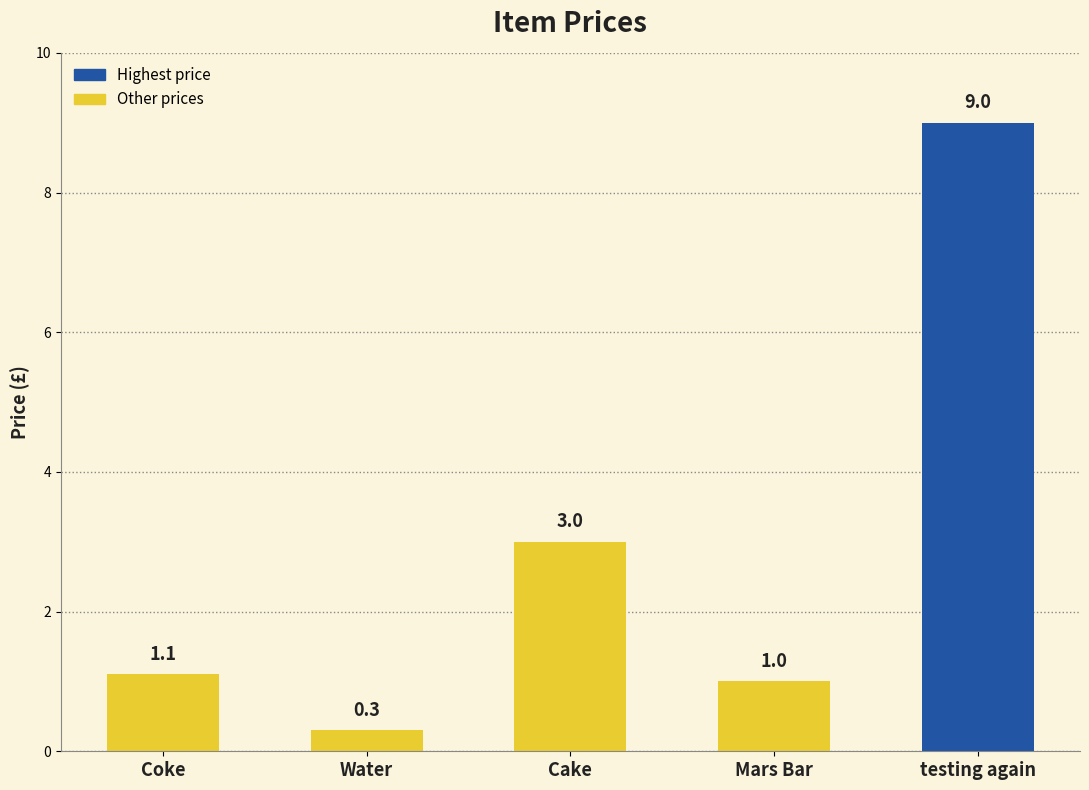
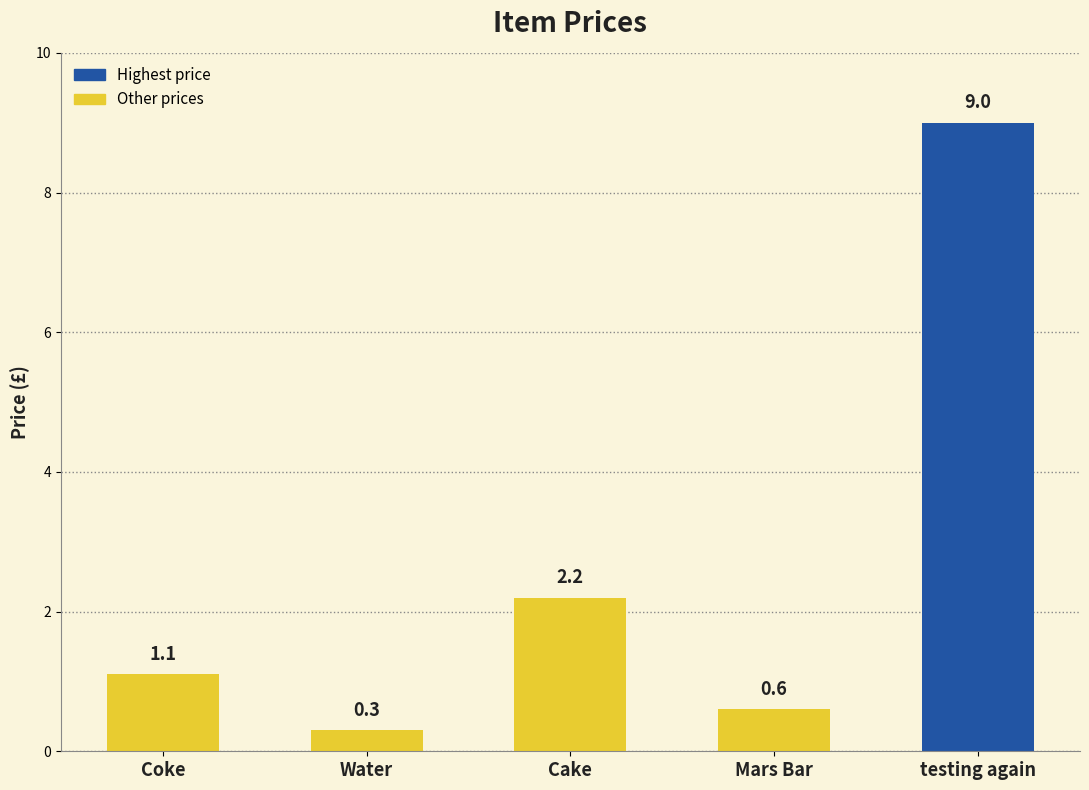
  {
    "Coke": 1.1,
    "Water": 0.3,
-   "Cake": 3.0,
-   "Mars Bar": 1.0,
+   "Cake": 2.2,
+   "Mars Bar": 0.6,
    "testing again": 9.0
  }
